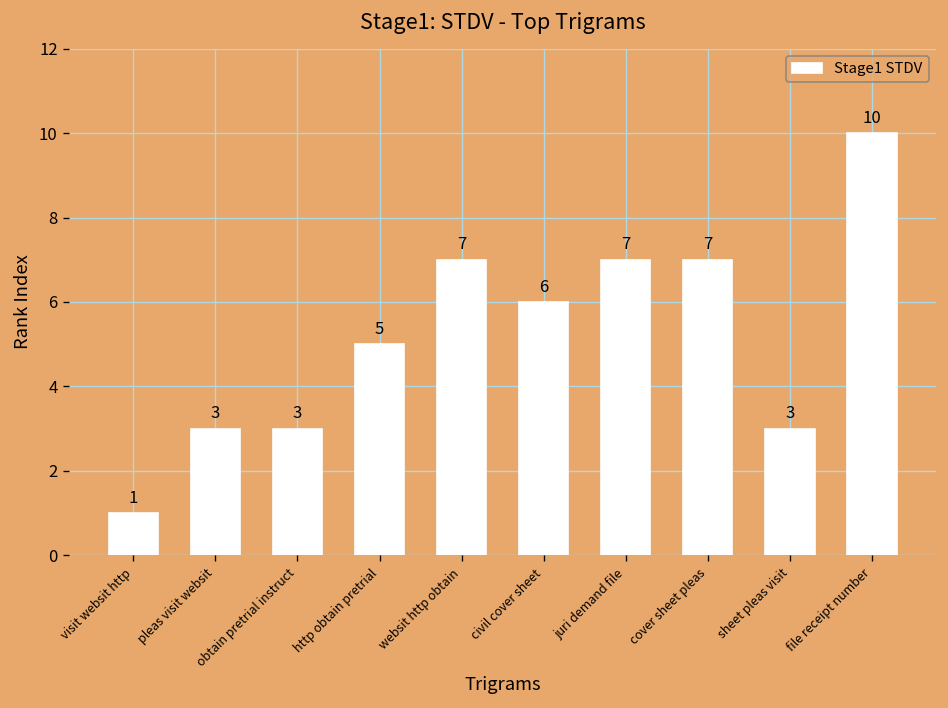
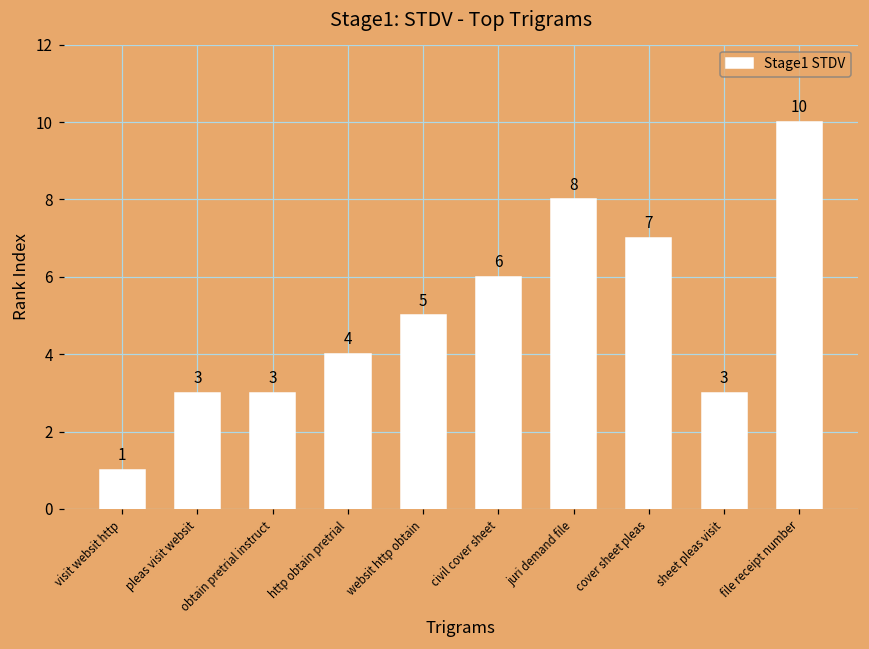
  {
    "visit websit http": 1,
    "pleas visit websit": 3,
    "obtain pretrial instruct": 3,
-   "http obtain pretrial": 5,
-   "websit http obtain": 7,
+   "http obtain pretrial": 4,
+   "websit http obtain": 5,
    "civil cover sheet": 6,
-   "juri demand file": 7,
+   "juri demand file": 8,
    "cover sheet pleas": 7,
    "sheet pleas visit": 3,
    "file receipt number": 10
  }
